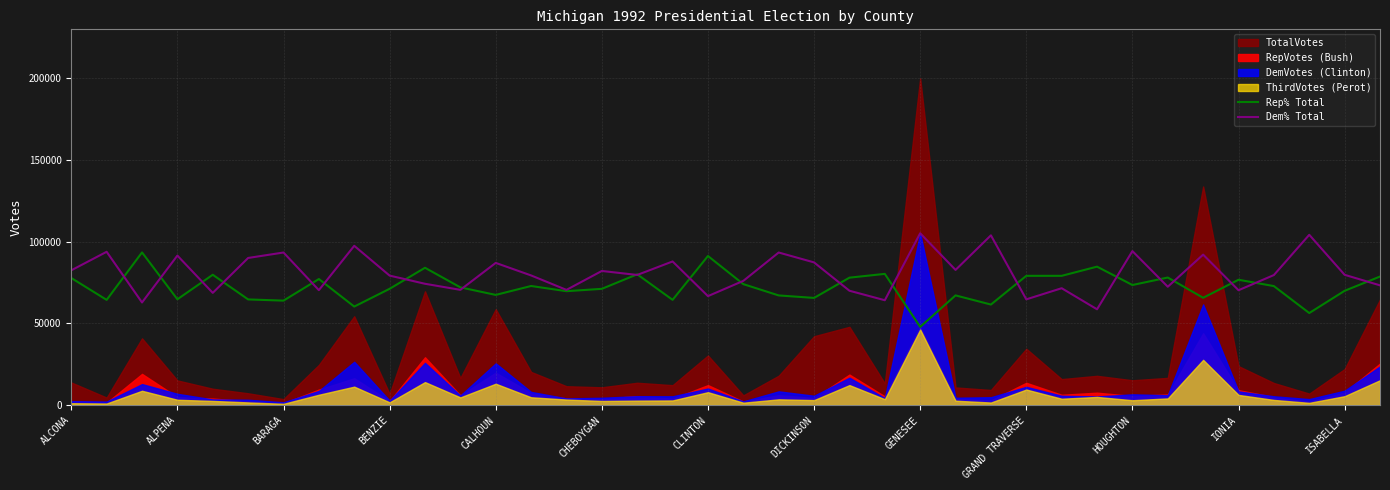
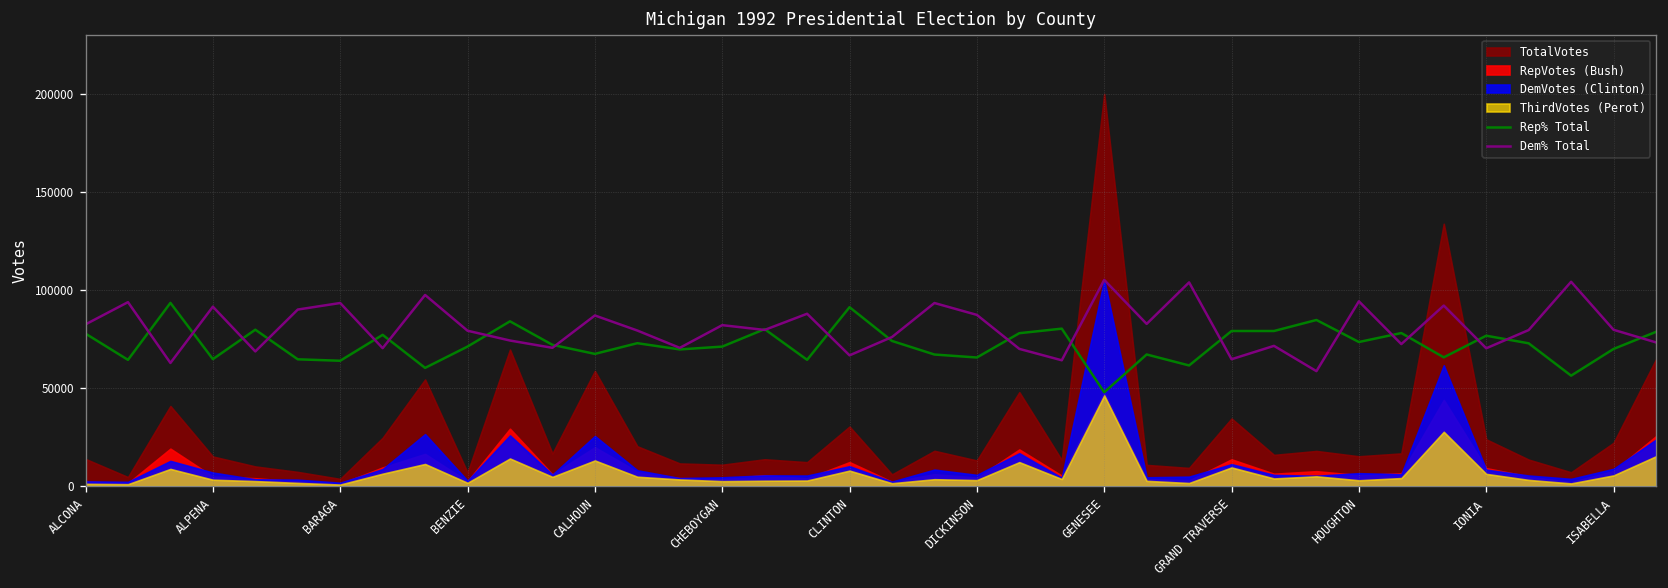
  {
    "Rep% Total": {
      "ALCONA": 78000,
      "ALPENA": 65000,
      "BARAGA": 64000,
      "BENZIE": 71000,
      "CALHOUN": 67000,
      "CHEBOYGAN": 71000,
      "CLINTON": 91000,
      "DICKINSON": 66000,
      "GRAND TRAVERSE": 79000,
      "HOUGHTON": 73000,
      "IONIA": 77000,
      "ISABELLA": 70000
    },
    "TotalVotes": {
      "ALCONA": 14000,
      "ALPENA": 15000,
      "BARAGA": 4000,
      "BENZIE": 7000,
      "CALHOUN": 59000,
      "CHEBOYGAN": 11000,
      "CLINTON": 30000,
-     "DICKINSON": 42000,
+     "DICKINSON": 13000,
      "GENESEE": 200000,
      "GRAND TRAVERSE": 34000,
      "HOUGHTON": 15000,
      "IONIA": 24000,
      "ISABELLA": 22000
    },
    "Dem% Total": {
      "ALCONA": 82000,
      "ALPENA": 91000,
      "BARAGA": 93000,
      "BENZIE": 79000,
      "CALHOUN": 87000,
      "CHEBOYGAN": 82000,
      "CLINTON": 67000,
      "DICKINSON": 87000,
      "GRAND TRAVERSE": 65000,
      "HOUGHTON": 94000,
      "IONIA": 70000,
      "ISABELLA": 80000
    },
    "RepVotes (Bush)": {
      "ALPENA": 5000,
      "CALHOUN": 20000,
      "CLINTON": 12000,
      "GRAND TRAVERSE": 14000
    },
    "DemVotes (Clinton)": {
      "ALPENA": 7000,
      "CALHOUN": 26000,
      "CLINTON": 10000,
      "GRAND TRAVERSE": 11000
    },
    "ThirdVotes (Perot)": {
      "ALPENA": 3000,
      "CALHOUN": 13000,
      "CLINTON": 8000,
      "GENESEE": 46000,
      "GRAND TRAVERSE": 9000,
      "HOUGHTON": 3000,
      "IONIA": 6000,
      "ISABELLA": 5000
    }
  }
